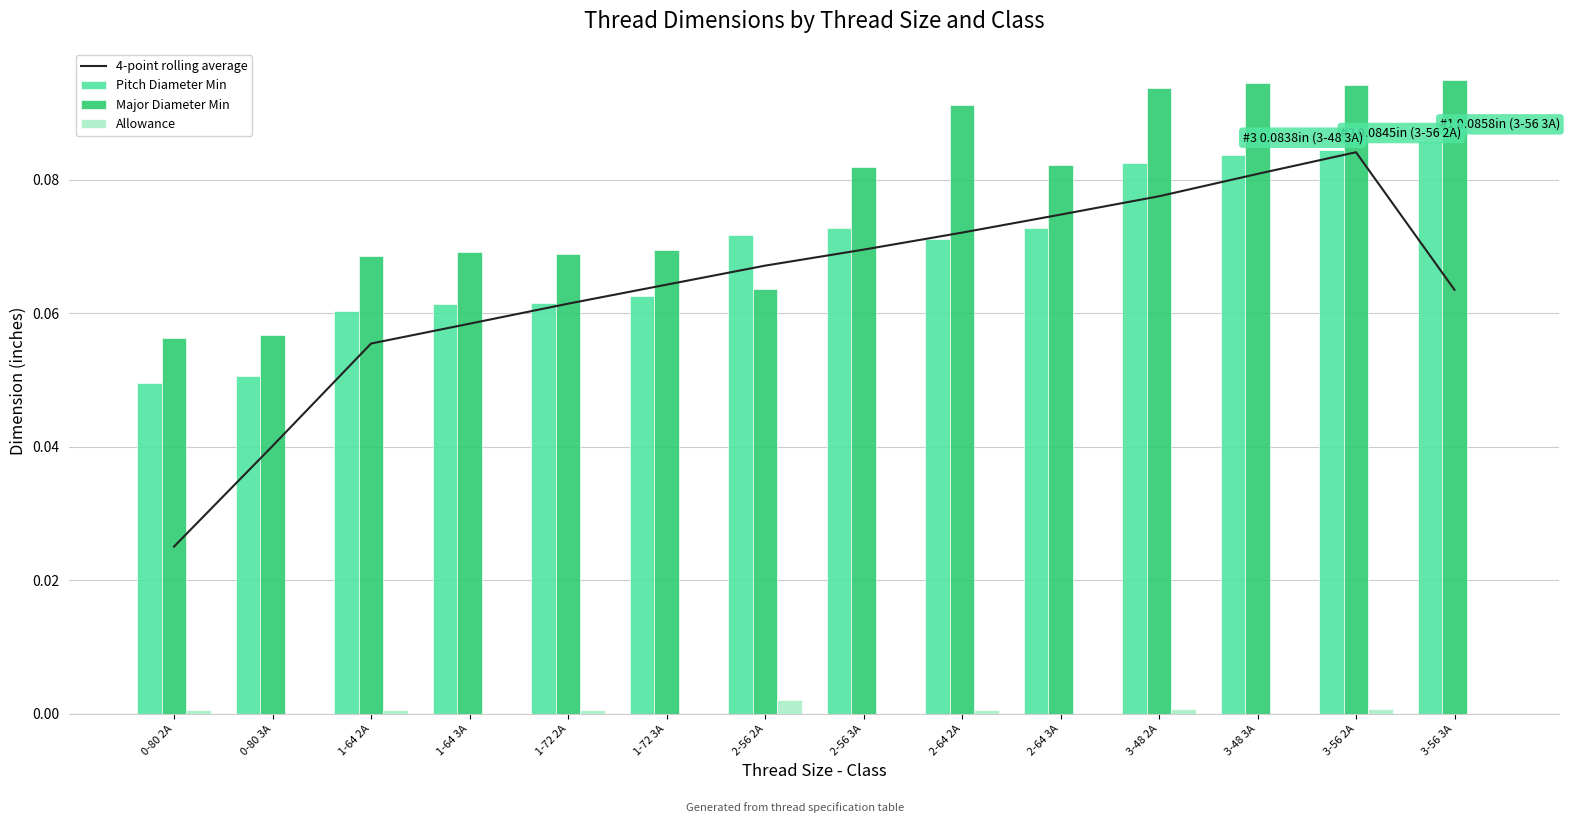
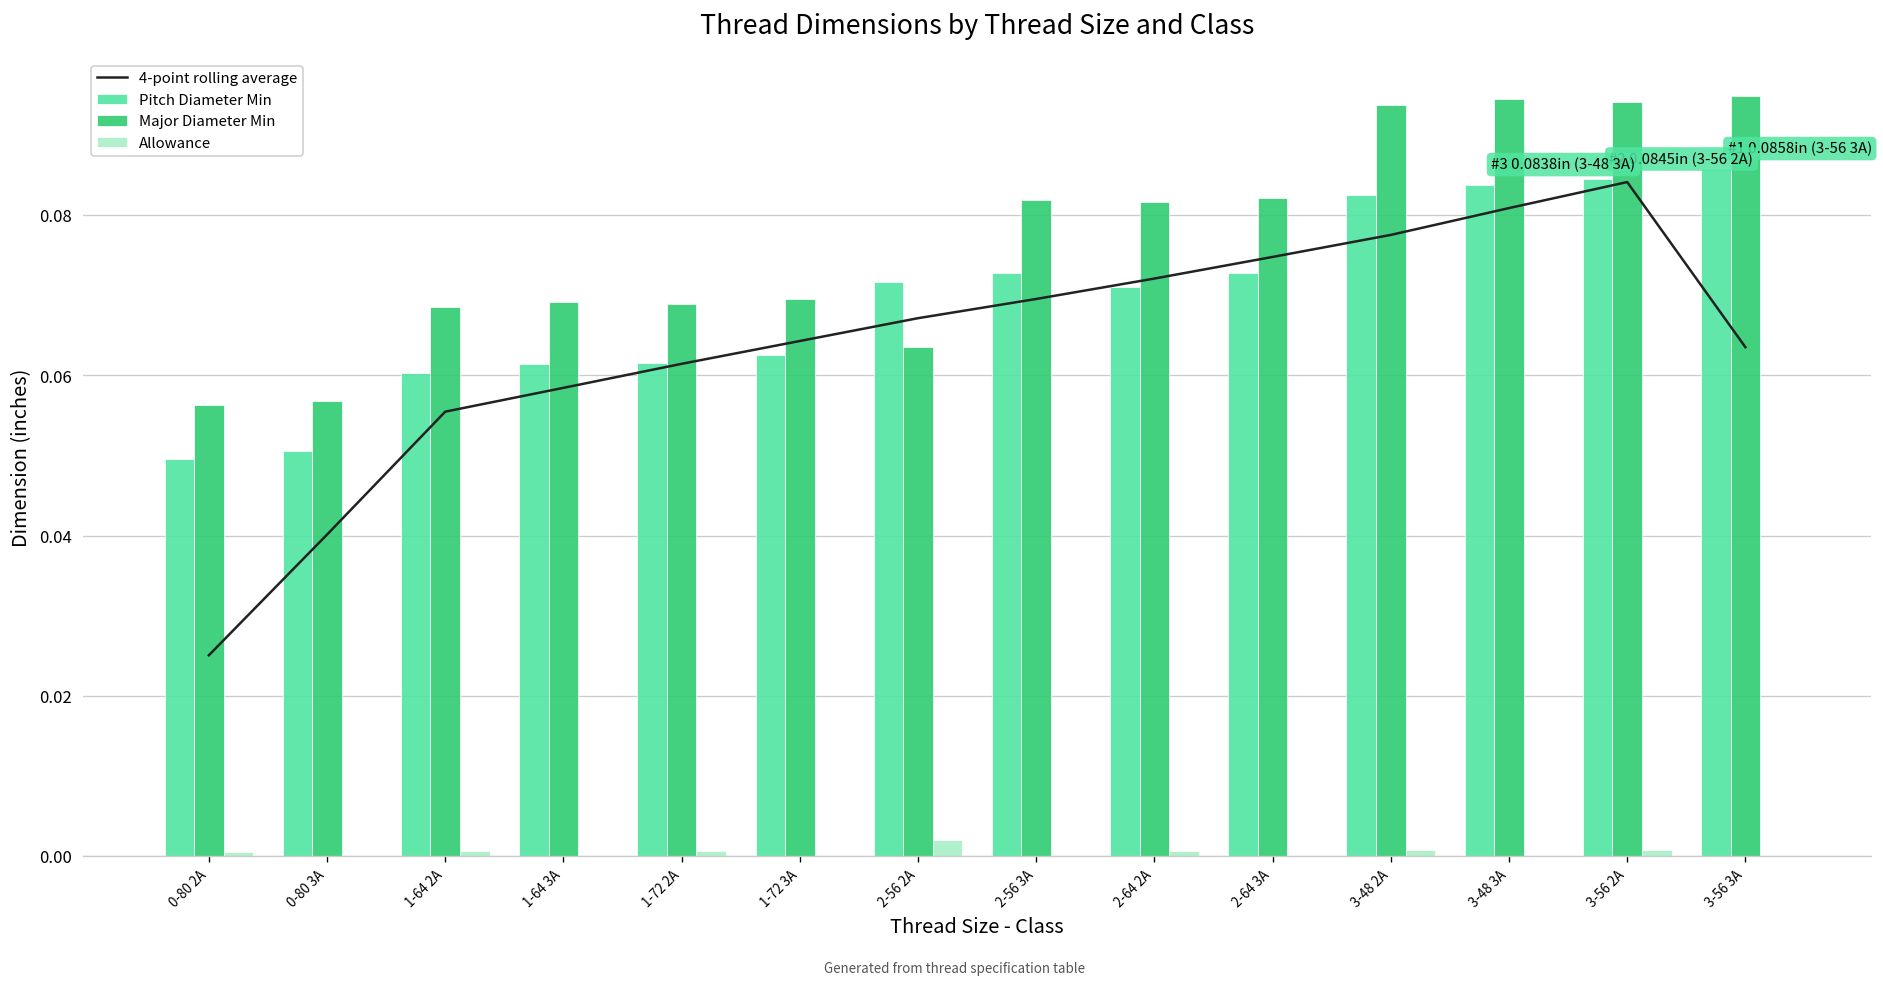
  {
    "Pitch Diameter Min": {
      "0-80 2A": 0.050,
      "0-80 3A": 0.051,
      "1-64 2A": 0.060,
      "1-64 3A": 0.061,
      "1-72 2A": 0.062,
      "1-72 3A": 0.063,
      "2-56 2A": 0.072,
      "2-56 3A": 0.073,
      "2-64 2A": 0.071,
      "2-64 3A": 0.073,
      "3-48 2A": 0.083,
      "3-48 3A": 0.084
    },
    "4-point rolling average": {
      "0-80 2A": 0.025,
      "0-80 3A": 0.040,
      "1-64 2A": 0.055,
      "1-64 3A": 0.058,
      "1-72 2A": 0.061,
      "1-72 3A": 0.064,
      "2-56 2A": 0.067,
      "2-56 3A": 0.070,
      "2-64 2A": 0.072,
      "2-64 3A": 0.075,
      "3-48 2A": 0.078,
      "3-48 3A": 0.081,
      "3-56 2A": 0.084,
      "3-56 3A": 0.064
    },
    "Major Diameter Min": {
      "0-80 2A": 0.056,
      "0-80 3A": 0.057,
      "1-64 2A": 0.069,
      "1-64 3A": 0.069,
      "1-72 2A": 0.069,
      "1-72 3A": 0.070,
      "2-56 2A": 0.064,
      "2-56 3A": 0.082,
-     "2-64 2A": 0.091,
+     "2-64 2A": 0.082,
      "2-64 3A": 0.082,
      "3-48 2A": 0.094,
      "3-48 3A": 0.095,
      "3-56 2A": 0.094,
      "3-56 3A": 0.095
    },
    "Allowance": {
      "0-80 2A": 0.001,
      "0-80 3A": 0.000,
      "1-64 2A": 0.001,
      "1-64 3A": 0.000,
      "1-72 2A": 0.001,
      "1-72 3A": 0.000,
      "2-56 2A": 0.002,
      "2-56 3A": 0.000,
      "2-64 2A": 0.001,
      "2-64 3A": 0.000,
      "3-48 2A": 0.001,
      "3-48 3A": 0.000,
      "3-56 2A": 0.001,
      "3-56 3A": 0.000
    }
  }
